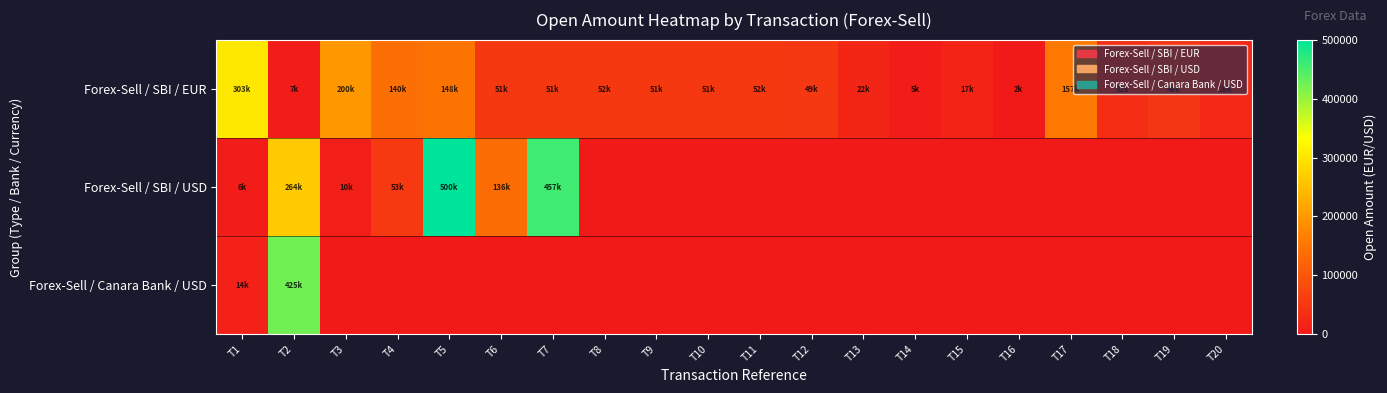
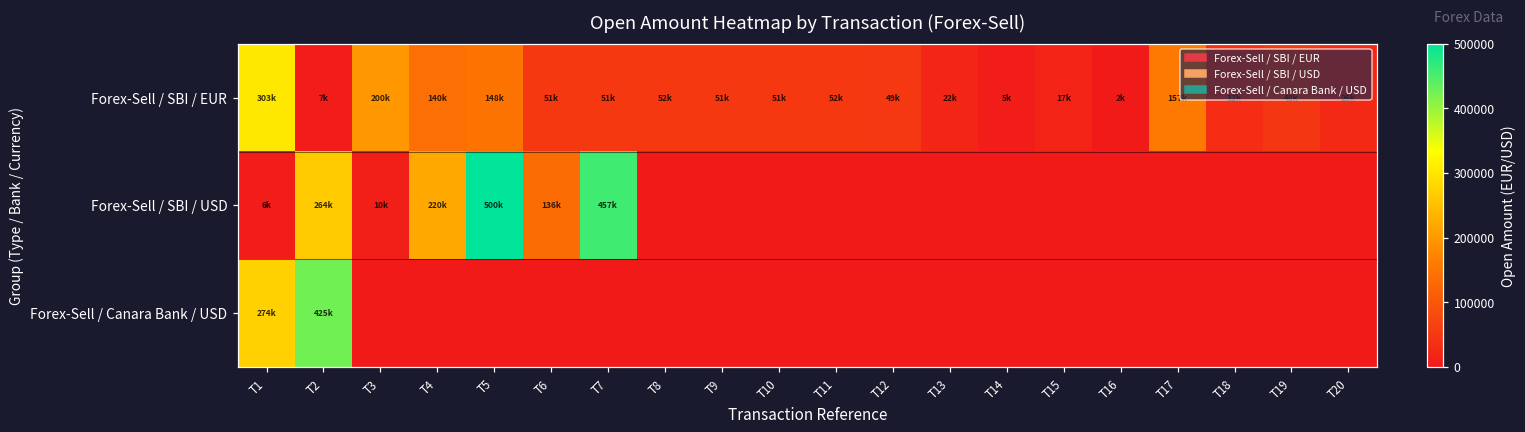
  {
    "Forex-Sell / SBI / EUR": {
      "T1": "303k",
      "T2": "7k",
      "T3": "200k",
      "T4": "140k",
      "T5": "148k",
      "T6": "51k",
      "T7": "51k",
      "T8": "52k",
      "T9": "51k",
      "T10": "51k",
      "T11": "52k",
      "T12": "49k",
      "T13": "22k",
      "T14": "5k",
      "T15": "17k",
      "T16": "2k"
    },
    "Forex-Sell / SBI / USD": {
      "T1": "6k",
      "T2": "264k",
      "T3": "10k",
-     "T4": "53k",
+     "T4": "220k",
      "T5": "500k",
      "T6": "136k",
      "T7": "457k"
    },
    "Forex-Sell / Canara Bank / USD": {
-     "T1": "14k",
+     "T1": "274k",
      "T2": "425k"
    }
  }
